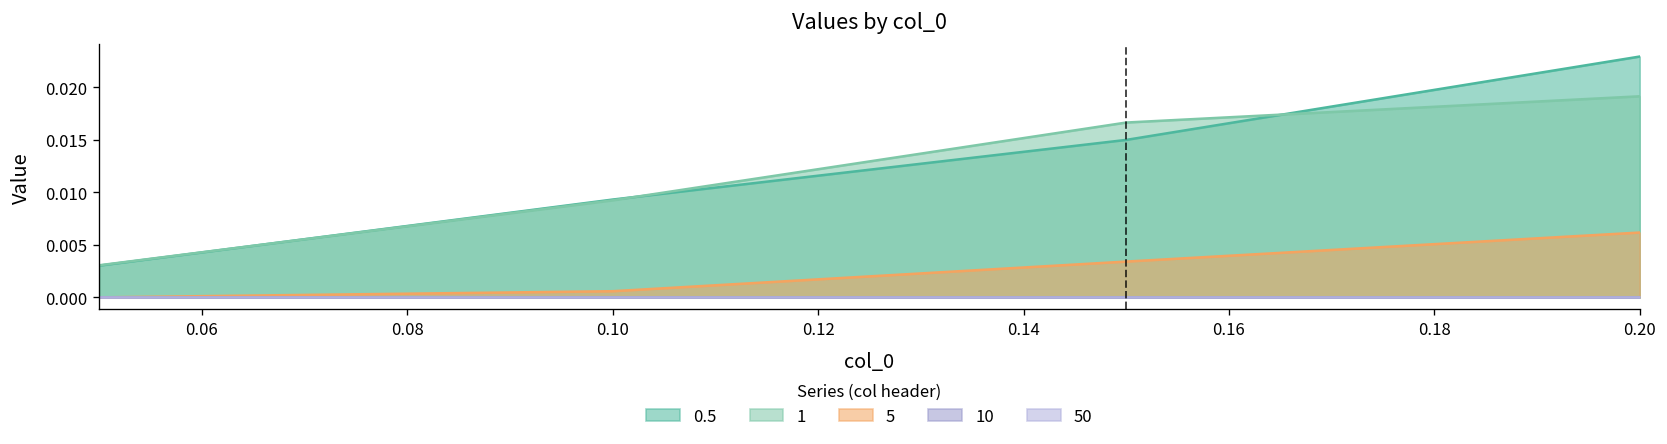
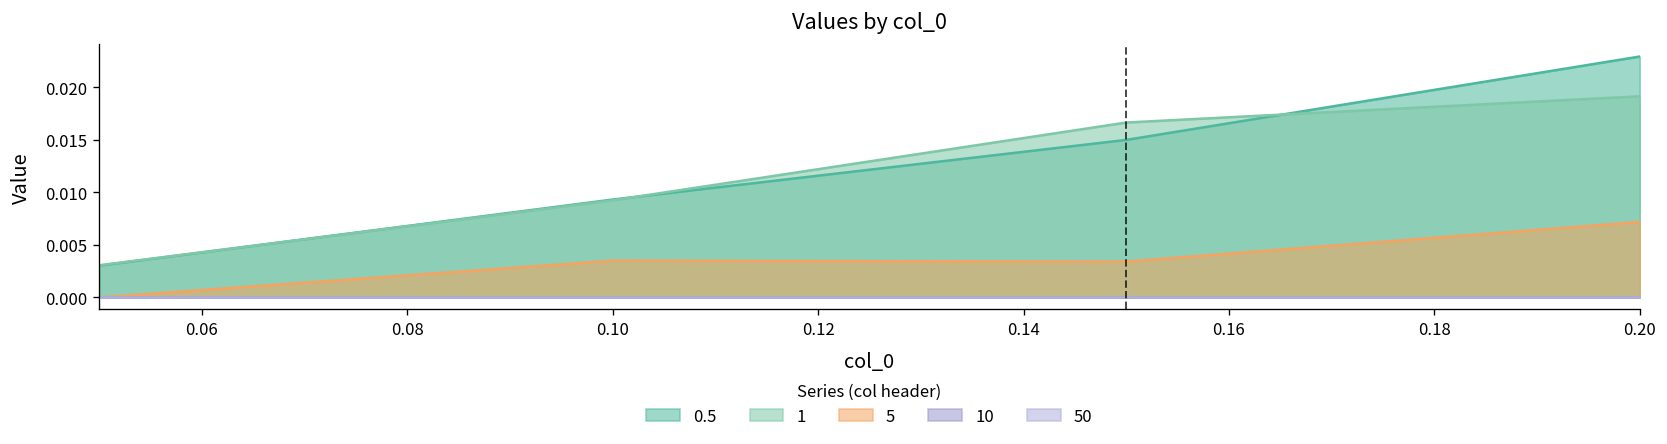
  {
    "5": {
-     "0.10": 0.001,
-     "0.20": 0.006
+     "0.10": 0.003,
+     "0.20": 0.007
    },
    "50": {
      "0.10": 0.000,
      "0.20": 0.000
    }
  }
